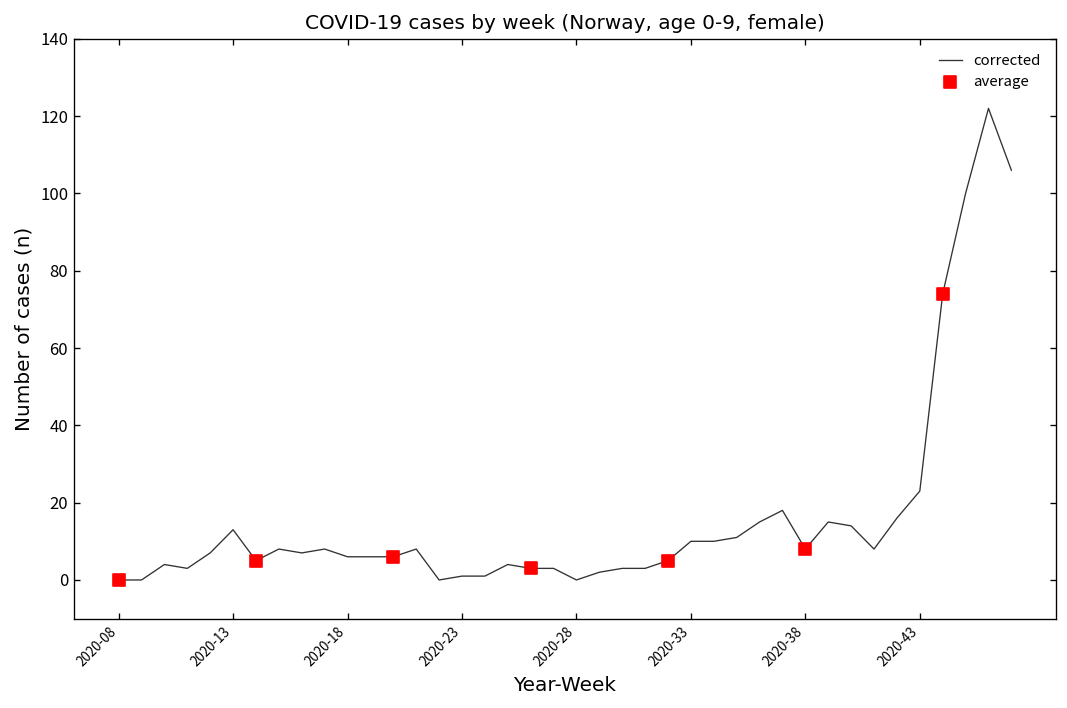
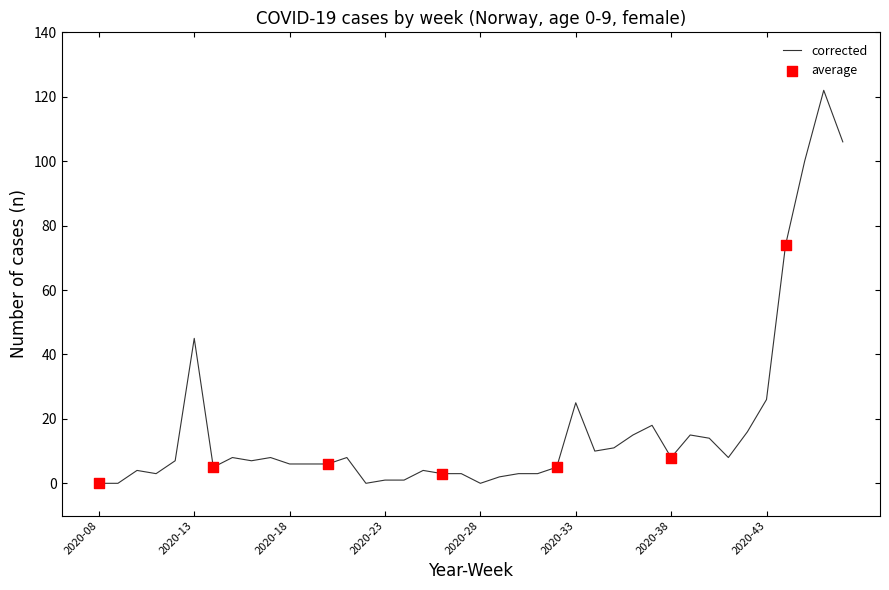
  {
    "corrected": {
-     "2020-13": 13,
+     "2020-13": 45,
      "2020-18": 6,
      "2020-23": 1,
      "2020-28": 0,
-     "2020-33": 10,
-     "2020-43": 23
+     "2020-33": 25,
+     "2020-43": 26
    }
  }
